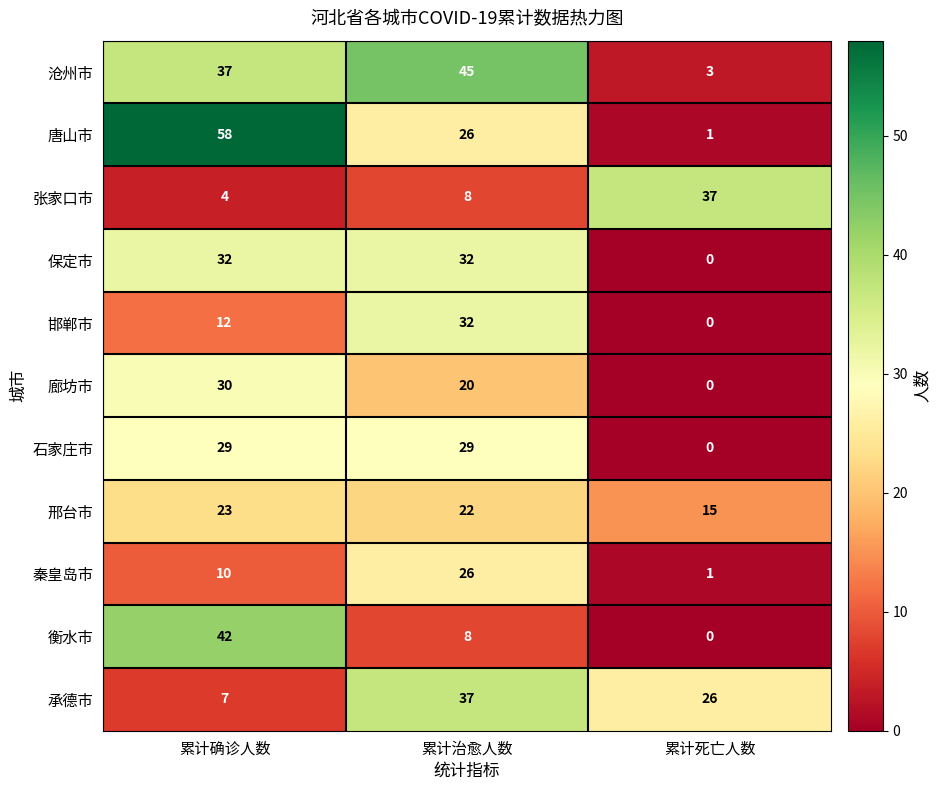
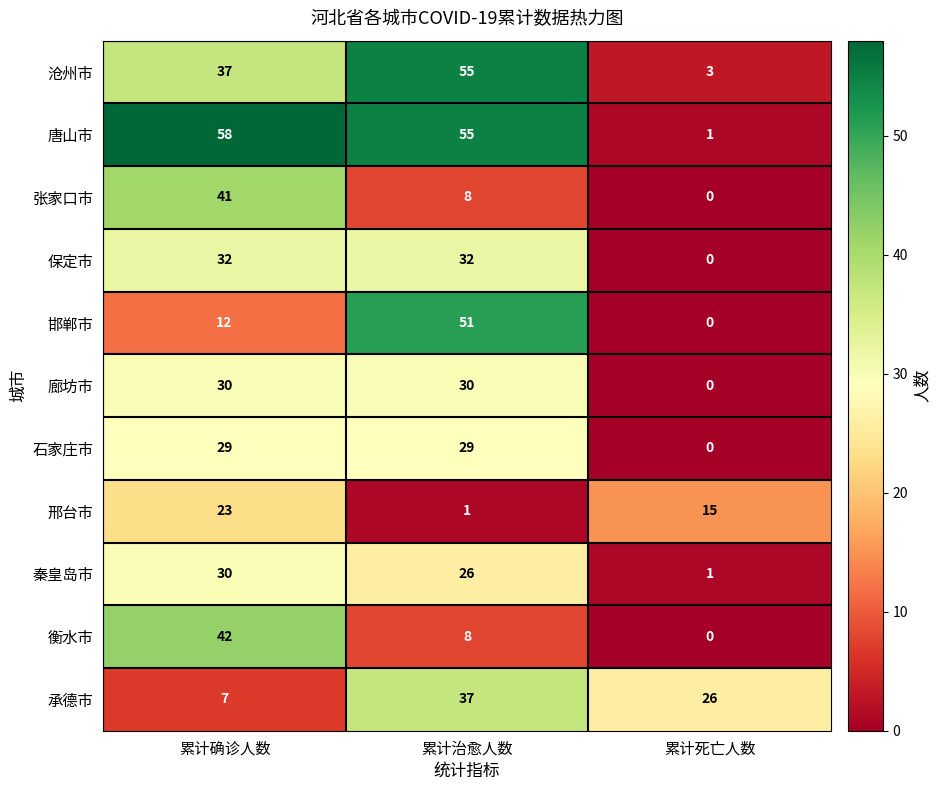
  {
    "沧州市": {
      "累计确诊人数": 37,
-     "累计治愈人数": 45,
+     "累计治愈人数": 55,
      "累计死亡人数": 3
    },
    "唐山市": {
      "累计确诊人数": 58,
-     "累计治愈人数": 26,
+     "累计治愈人数": 55,
      "累计死亡人数": 1
    },
    "张家口市": {
-     "累计确诊人数": 4,
+     "累计确诊人数": 41,
      "累计治愈人数": 8,
-     "累计死亡人数": 37
+     "累计死亡人数": 0
    },
    "保定市": {
      "累计确诊人数": 32,
      "累计治愈人数": 32,
      "累计死亡人数": 0
    },
    "邯郸市": {
      "累计确诊人数": 12,
-     "累计治愈人数": 32,
+     "累计治愈人数": 51,
      "累计死亡人数": 0
    },
    "廊坊市": {
      "累计确诊人数": 30,
-     "累计治愈人数": 20,
+     "累计治愈人数": 30,
      "累计死亡人数": 0
    },
    "石家庄市": {
      "累计确诊人数": 29,
      "累计治愈人数": 29,
      "累计死亡人数": 0
    },
    "邢台市": {
      "累计确诊人数": 23,
-     "累计治愈人数": 22,
+     "累计治愈人数": 1,
      "累计死亡人数": 15
    },
    "秦皇岛市": {
-     "累计确诊人数": 10,
+     "累计确诊人数": 30,
      "累计治愈人数": 26,
      "累计死亡人数": 1
    },
    "衡水市": {
      "累计确诊人数": 42,
      "累计治愈人数": 8,
      "累计死亡人数": 0
    },
    "承德市": {
      "累计确诊人数": 7,
      "累计治愈人数": 37,
      "累计死亡人数": 26
    }
  }
